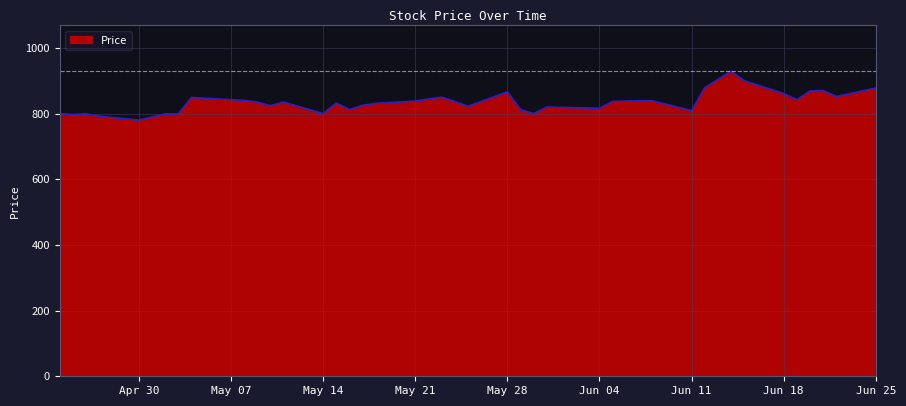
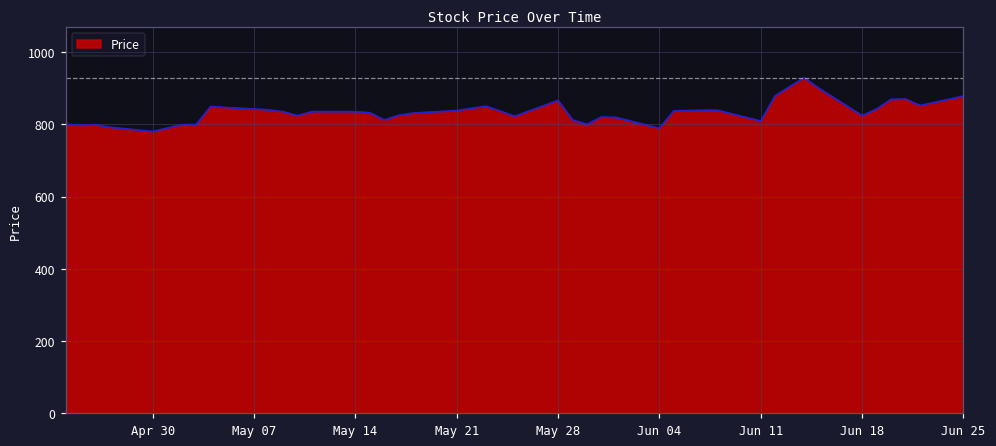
  {
    "Apr 30": 780,
-   "May 14": 800,
+   "May 14": 840,
    "May 21": 840,
    "May 28": 870,
-   "Jun 04": 820,
+   "Jun 04": 790,
    "Jun 11": 810,
-   "Jun 18": 860,
+   "Jun 18": 820,
    "Jun 25": 880
  }
